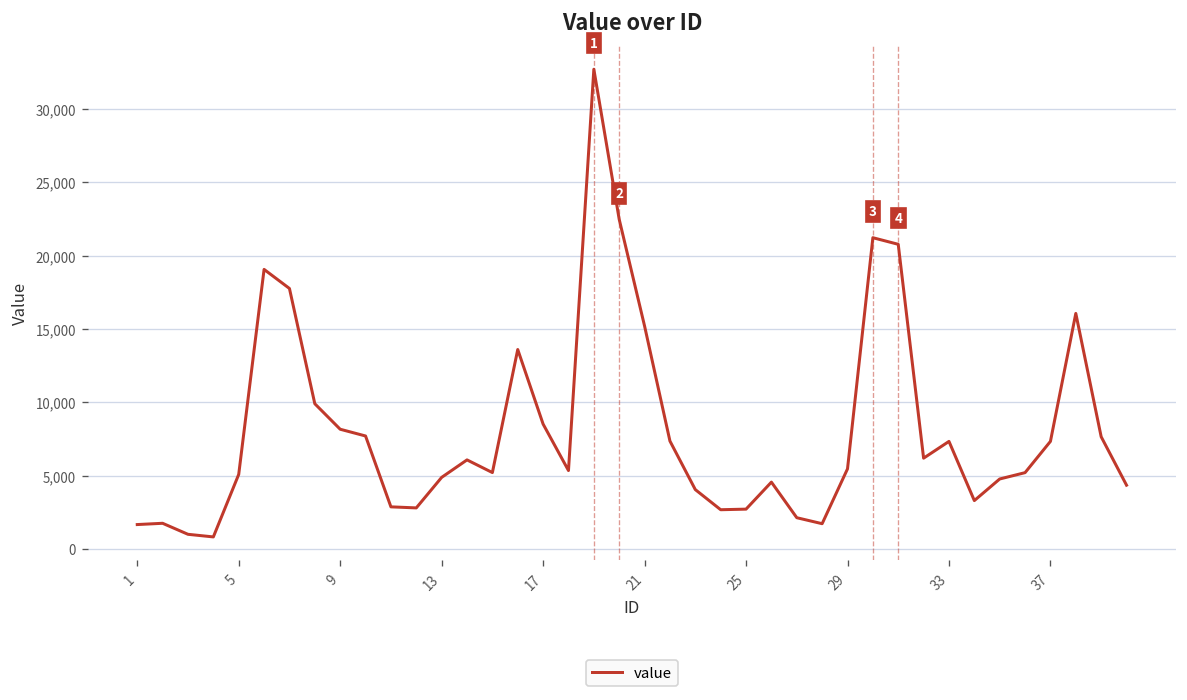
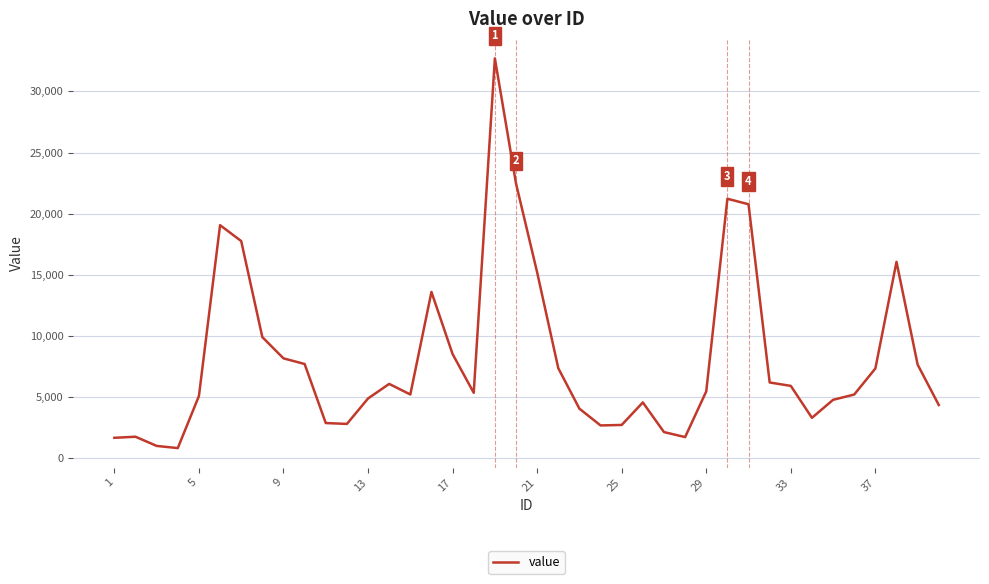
  {
    "1": "1,700",
    "5": "5,100",
    "9": "8,200",
    "13": "4,900",
    "17": "8,500",
    "21": "15,200",
    "25": "2,700",
    "29": "5,500",
-   "33": "7,300",
+   "33": "5,900",
    "37": "7,300"
  }
